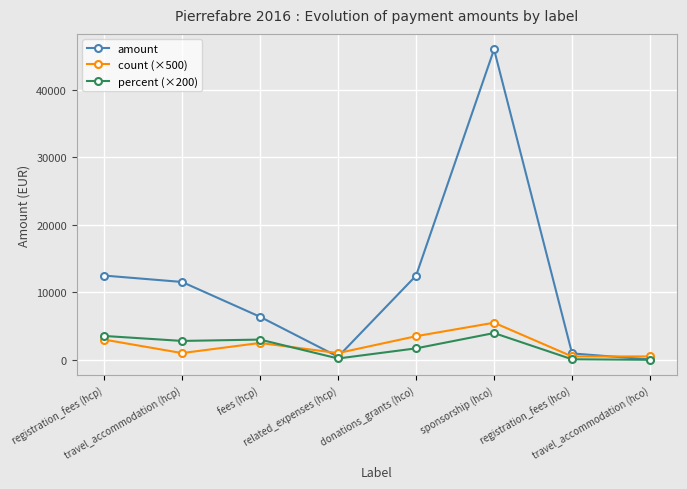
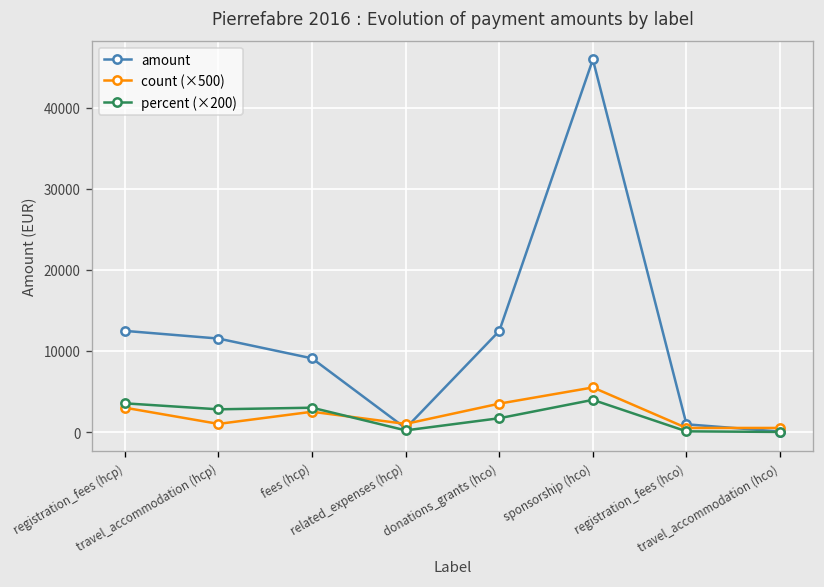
  {
    "amount": {
      "registration_fees (hcp)": 12000,
      "travel_accommodation (hcp)": 12000,
-     "fees (hcp)": 6000,
+     "fees (hcp)": 9000,
      "donations_grants (hco)": 12000,
      "sponsorship (hco)": 46000,
      "registration_fees (hco)": 1000
    },
    "count (×500)": {
      "registration_fees (hcp)": 3000,
      "travel_accommodation (hcp)": 1000,
      "fees (hcp)": 3000,
      "related_expenses (hcp)": 1000,
      "donations_grants (hco)": 4000,
      "sponsorship (hco)": 6000,
      "registration_fees (hco)": 1000,
      "travel_accommodation (hco)": 1000
    },
    "percent (×200)": {
      "registration_fees (hcp)": 4000,
      "travel_accommodation (hcp)": 3000,
      "fees (hcp)": 3000,
      "donations_grants (hco)": 2000,
      "sponsorship (hco)": 4000,
      "registration_fees (hco)": 0
    }
  }
